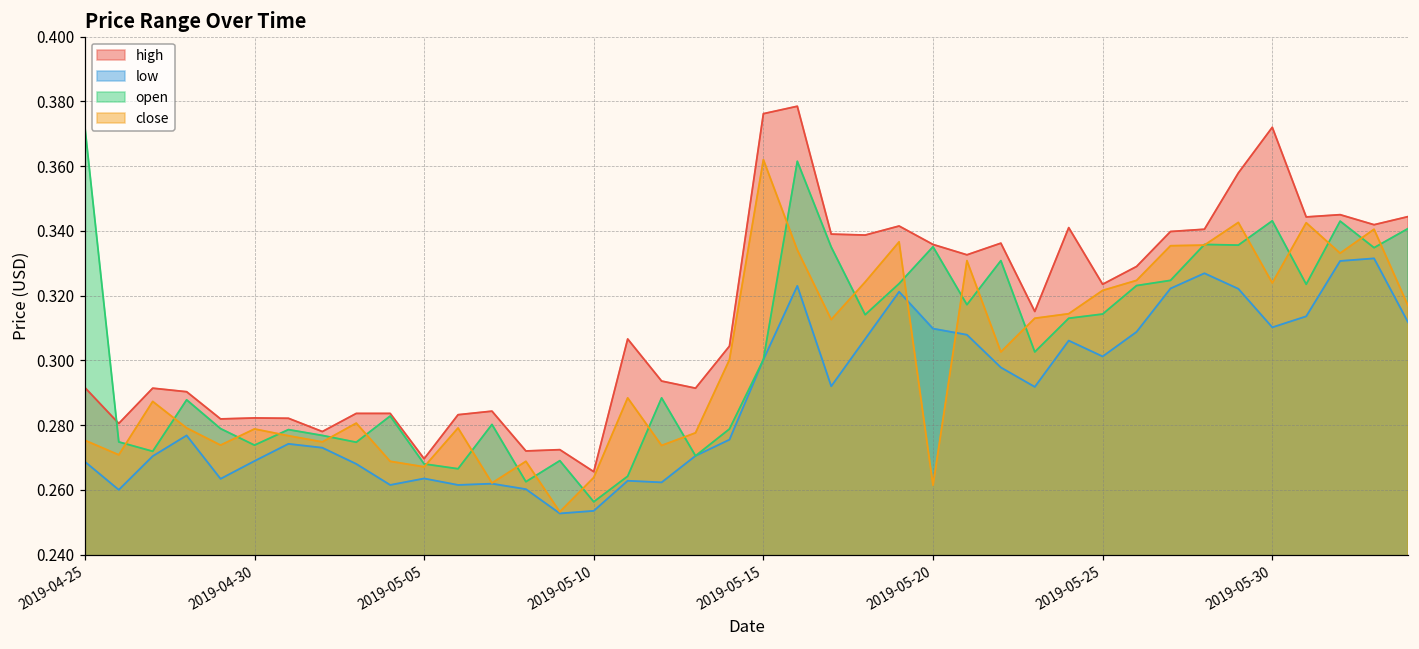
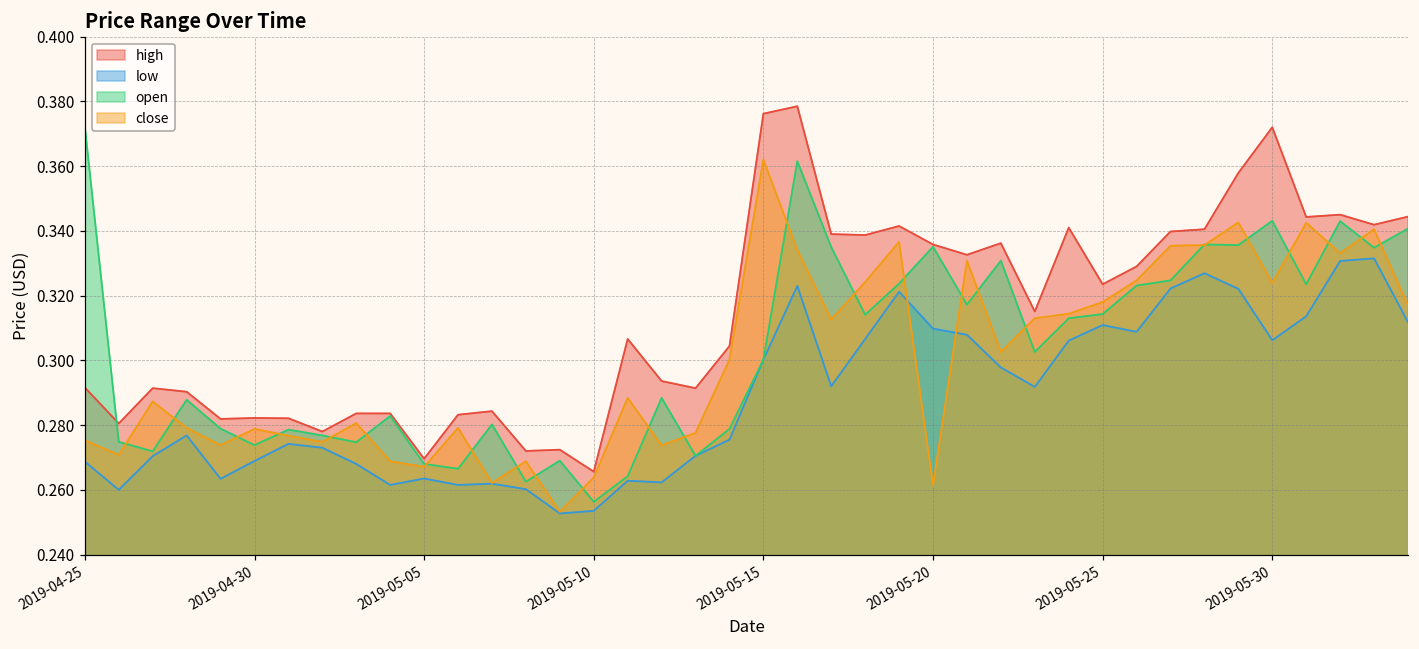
  {
    "high": {
      "2019-04-25": 0.292,
      "2019-04-30": 0.282,
      "2019-05-05": 0.270,
      "2019-05-10": 0.266,
      "2019-05-15": 0.376,
      "2019-05-25": 0.324,
      "2019-05-30": 0.372
    },
    "low": {
      "2019-04-25": 0.269,
      "2019-04-30": 0.269,
      "2019-05-05": 0.264,
      "2019-05-10": 0.254,
      "2019-05-20": 0.310,
-     "2019-05-25": 0.301,
-     "2019-05-30": 0.310
+     "2019-05-25": 0.311,
+     "2019-05-30": 0.306
    },
    "open": {
      "2019-04-25": 0.372,
      "2019-04-30": 0.274,
      "2019-05-05": 0.268,
      "2019-05-10": 0.256,
      "2019-05-25": 0.314,
      "2019-05-30": 0.343
    },
    "close": {
      "2019-04-25": 0.275,
      "2019-04-30": 0.279,
      "2019-05-05": 0.267,
      "2019-05-10": 0.264,
      "2019-05-15": 0.362,
      "2019-05-20": 0.261,
-     "2019-05-25": 0.322,
+     "2019-05-25": 0.318,
      "2019-05-30": 0.324
    }
  }
